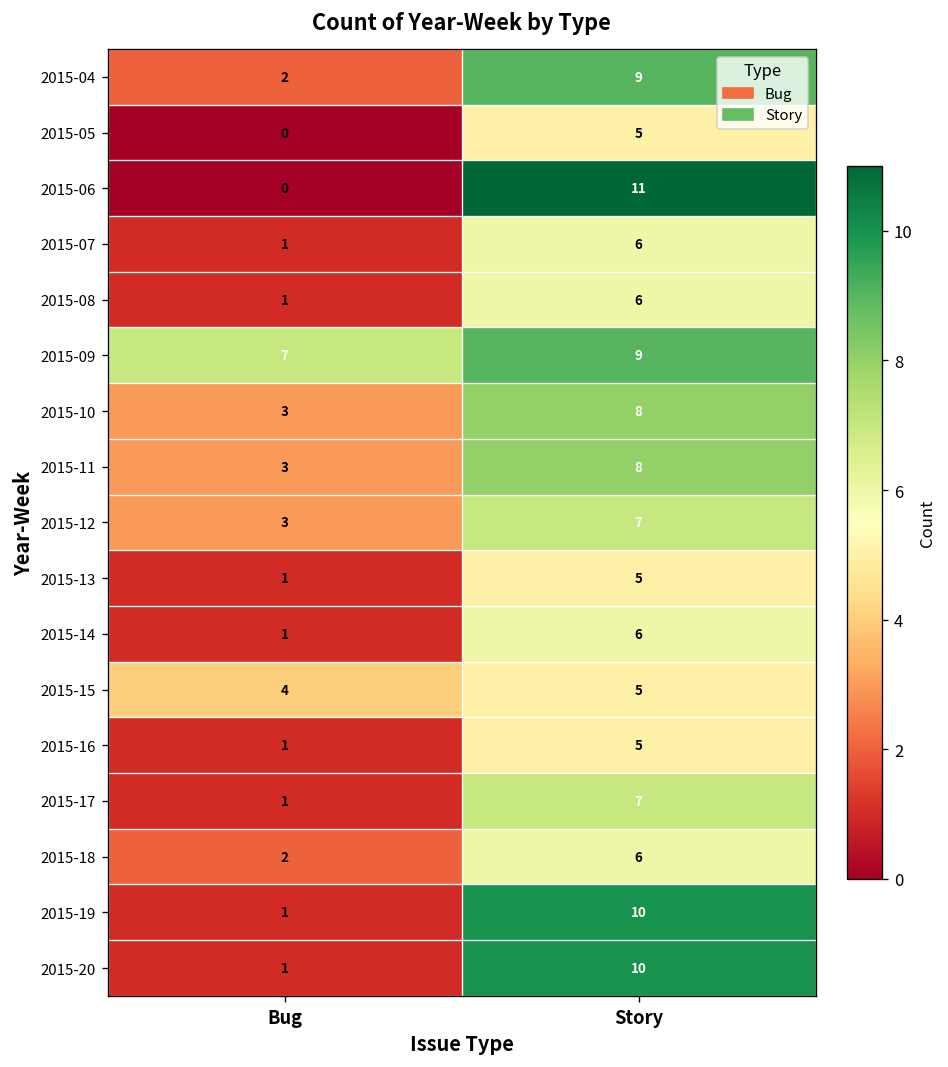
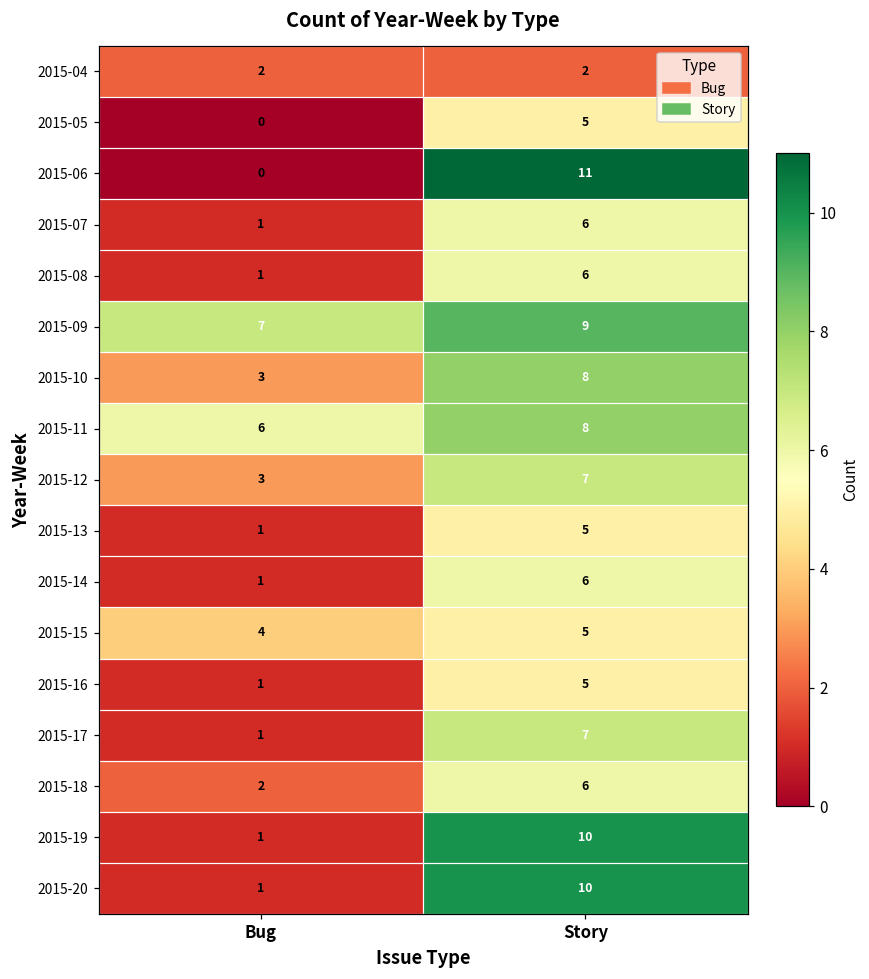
  {
    "2015-04": {
      "Bug": 2,
-     "Story": 9
+     "Story": 2
    },
    "2015-05": {
      "Bug": 0,
      "Story": 5
    },
    "2015-06": {
      "Bug": 0,
      "Story": 11
    },
    "2015-07": {
      "Bug": 1,
      "Story": 6
    },
    "2015-08": {
      "Bug": 1,
      "Story": 6
    },
    "2015-09": {
      "Bug": 7,
      "Story": 9
    },
    "2015-10": {
      "Bug": 3,
      "Story": 8
    },
    "2015-11": {
-     "Bug": 3,
+     "Bug": 6,
      "Story": 8
    },
    "2015-12": {
      "Bug": 3,
      "Story": 7
    },
    "2015-13": {
      "Bug": 1,
      "Story": 5
    },
    "2015-14": {
      "Bug": 1,
      "Story": 6
    },
    "2015-15": {
      "Bug": 4,
      "Story": 5
    },
    "2015-16": {
      "Bug": 1,
      "Story": 5
    },
    "2015-17": {
      "Bug": 1,
      "Story": 7
    },
    "2015-18": {
      "Bug": 2,
      "Story": 6
    },
    "2015-19": {
      "Bug": 1,
      "Story": 10
    },
    "2015-20": {
      "Bug": 1,
      "Story": 10
    }
  }
